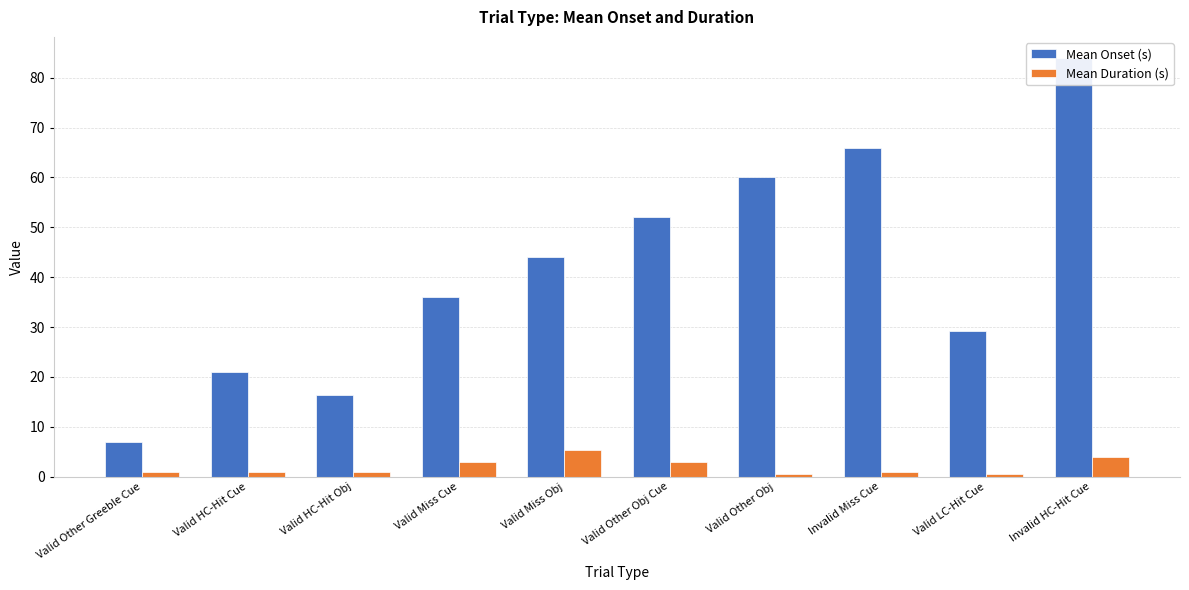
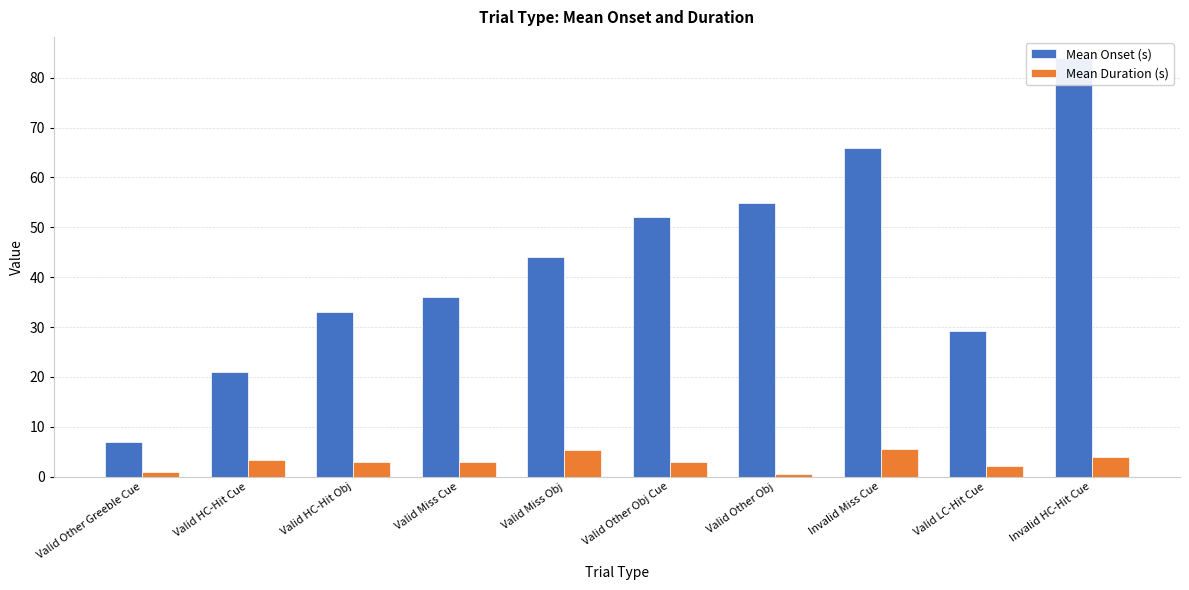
  {
    "Mean Onset (s)": {
      "Valid Other Greeble Cue": 7,
      "Valid HC-Hit Cue": 21,
-     "Valid HC-Hit Obj": 16,
+     "Valid HC-Hit Obj": 33,
      "Valid Miss Cue": 36,
      "Valid Miss Obj": 44,
      "Valid Other Obj Cue": 52,
-     "Valid Other Obj": 60,
+     "Valid Other Obj": 55,
      "Invalid Miss Cue": 66,
      "Valid LC-Hit Cue": 29
    },
    "Mean Duration (s)": {
      "Valid Other Greeble Cue": 1,
-     "Valid HC-Hit Cue": 1,
-     "Valid HC-Hit Obj": 1,
+     "Valid HC-Hit Cue": 3,
+     "Valid HC-Hit Obj": 3,
      "Valid Miss Cue": 3,
      "Valid Miss Obj": 5,
      "Valid Other Obj Cue": 3,
-     "Invalid Miss Cue": 1,
-     "Valid LC-Hit Cue": 1,
+     "Invalid Miss Cue": 6,
+     "Valid LC-Hit Cue": 2,
      "Invalid HC-Hit Cue": 4
    }
  }
